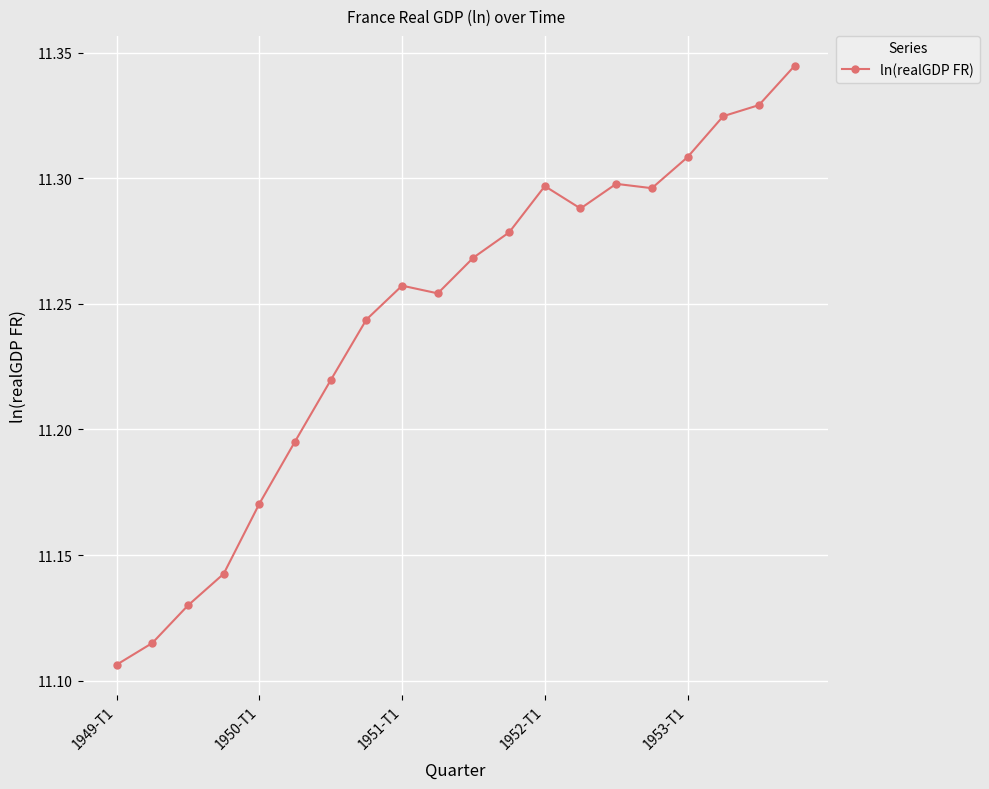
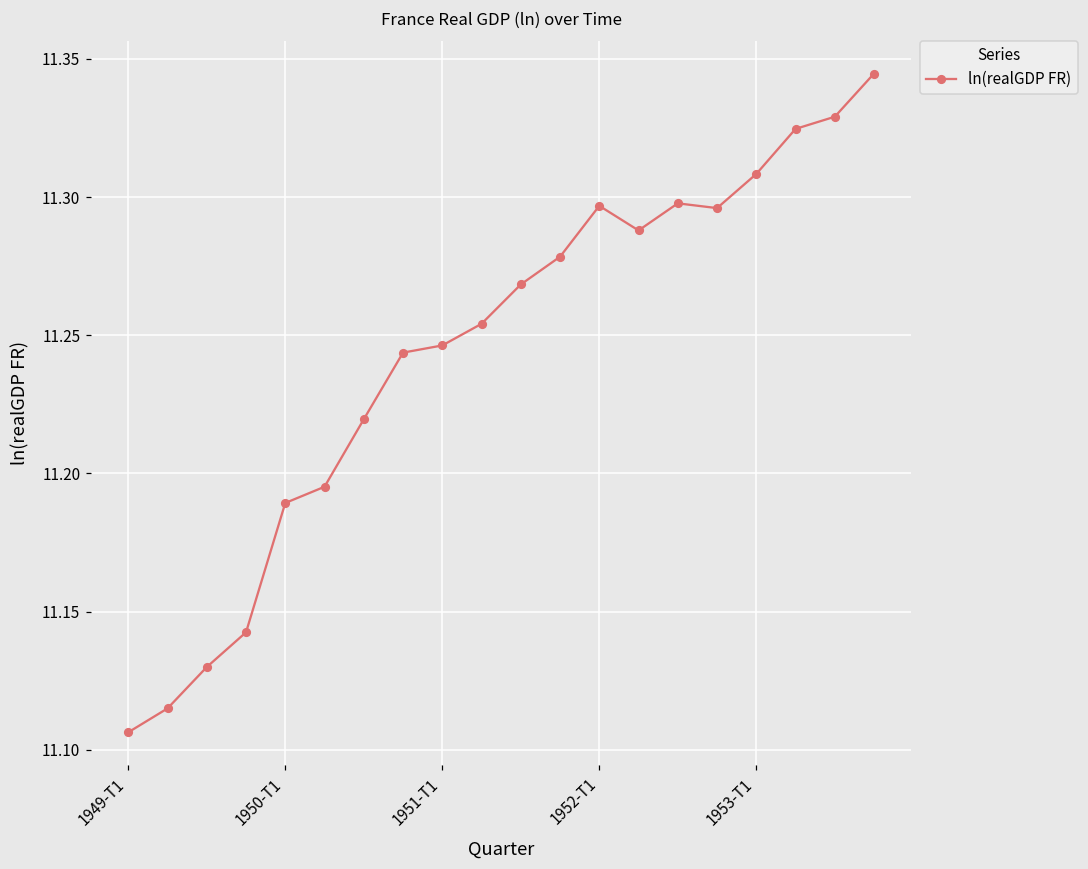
  {
    "1949-T1": 11.106,
-   "1950-T1": 11.170,
-   "1951-T1": 11.257,
+   "1950-T1": 11.189,
+   "1951-T1": 11.246,
    "1952-T1": 11.297,
    "1953-T1": 11.308
  }
